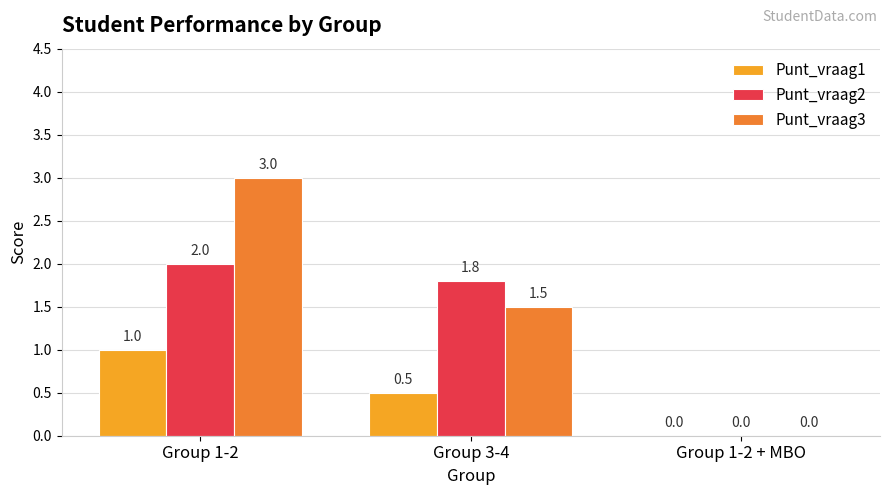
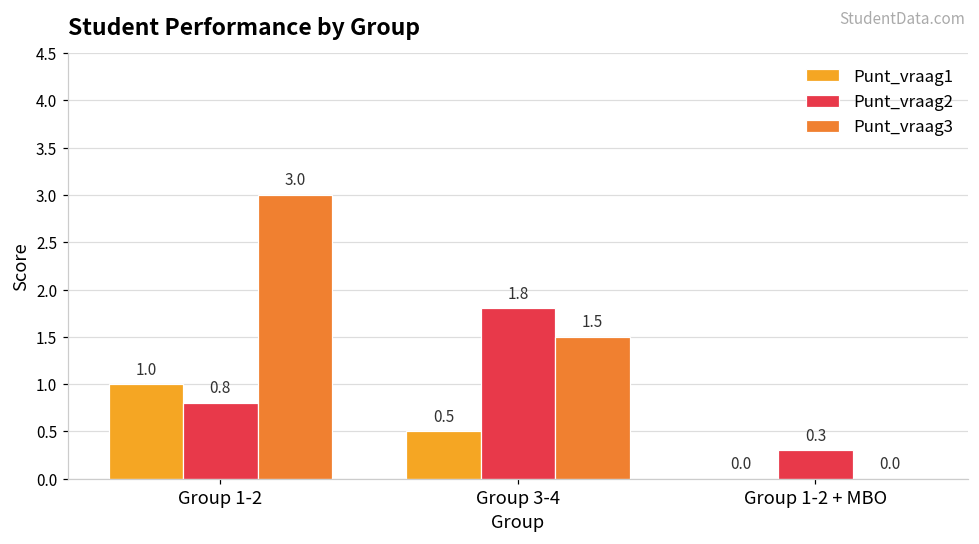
  {
    "Punt_vraag2": {
-     "Group 1-2": 2.0,
+     "Group 1-2": 0.8,
      "Group 3-4": 1.8,
-     "Group 1-2 + MBO": 0.0
+     "Group 1-2 + MBO": 0.3
    }
  }
